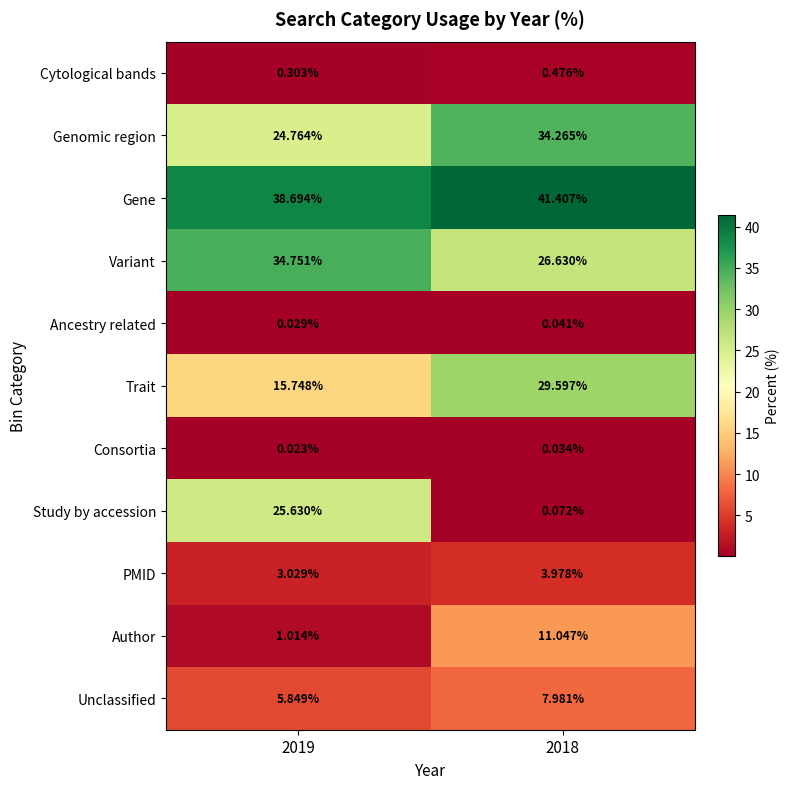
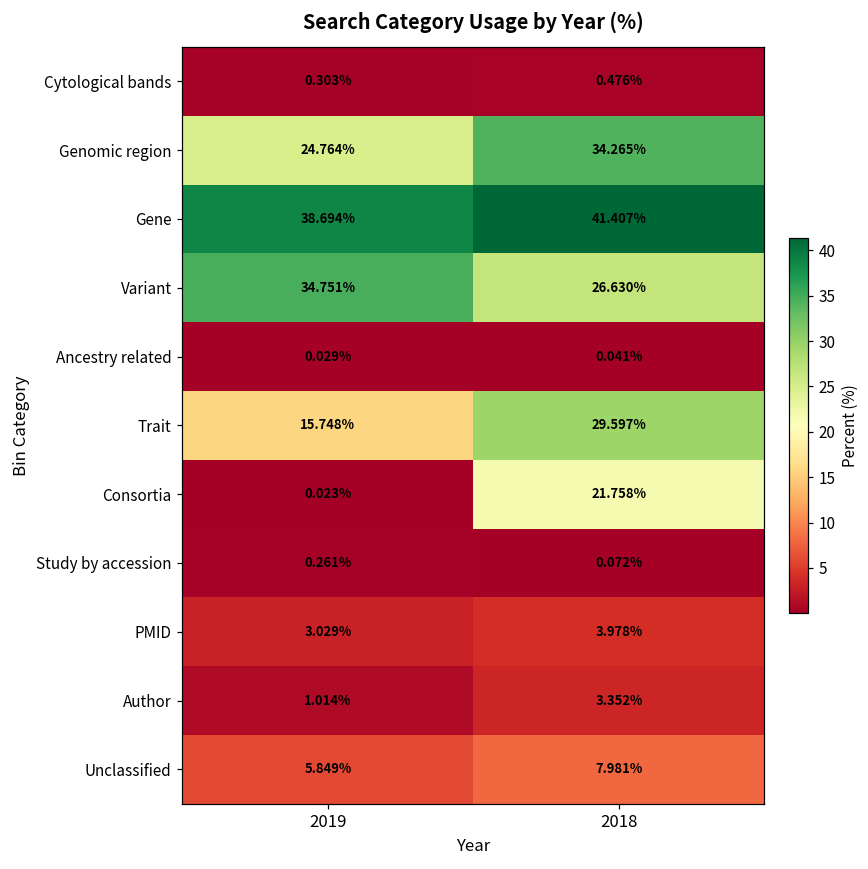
  {
    "Cytological bands": {
      "2019": "0.303%",
      "2018": "0.476%"
    },
    "Genomic region": {
      "2019": "24.764%",
      "2018": "34.265%"
    },
    "Gene": {
      "2019": "38.694%",
      "2018": "41.407%"
    },
    "Variant": {
      "2019": "34.751%",
      "2018": "26.630%"
    },
    "Ancestry related": {
      "2019": "0.029%",
      "2018": "0.041%"
    },
    "Trait": {
      "2019": "15.748%",
      "2018": "29.597%"
    },
    "Consortia": {
      "2019": "0.023%",
-     "2018": "0.034%"
+     "2018": "21.758%"
    },
    "Study by accession": {
-     "2019": "25.630%",
+     "2019": "0.261%",
      "2018": "0.072%"
    },
    "PMID": {
      "2019": "3.029%",
      "2018": "3.978%"
    },
    "Author": {
      "2019": "1.014%",
-     "2018": "11.047%"
+     "2018": "3.352%"
    },
    "Unclassified": {
      "2019": "5.849%",
      "2018": "7.981%"
    }
  }
